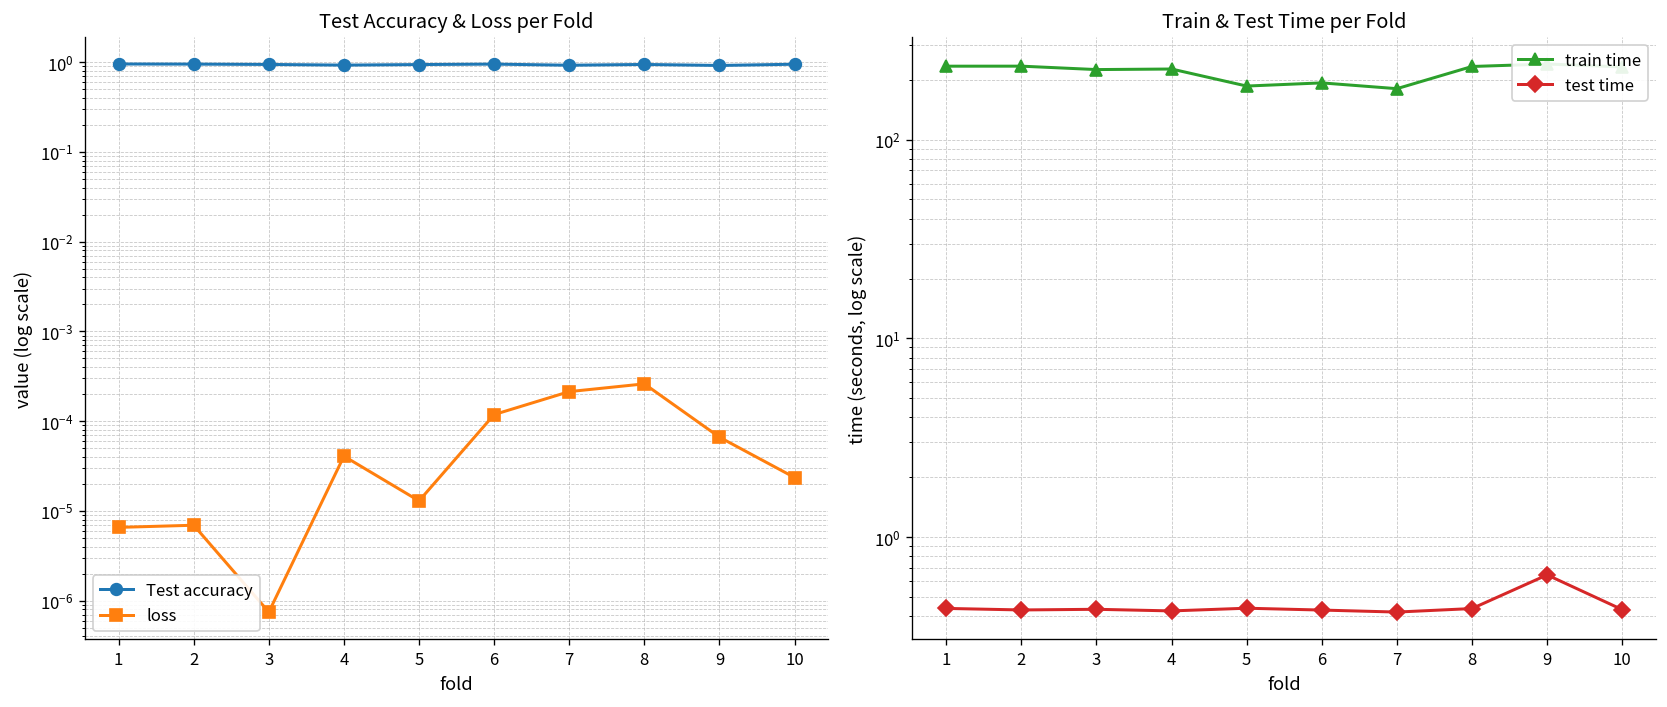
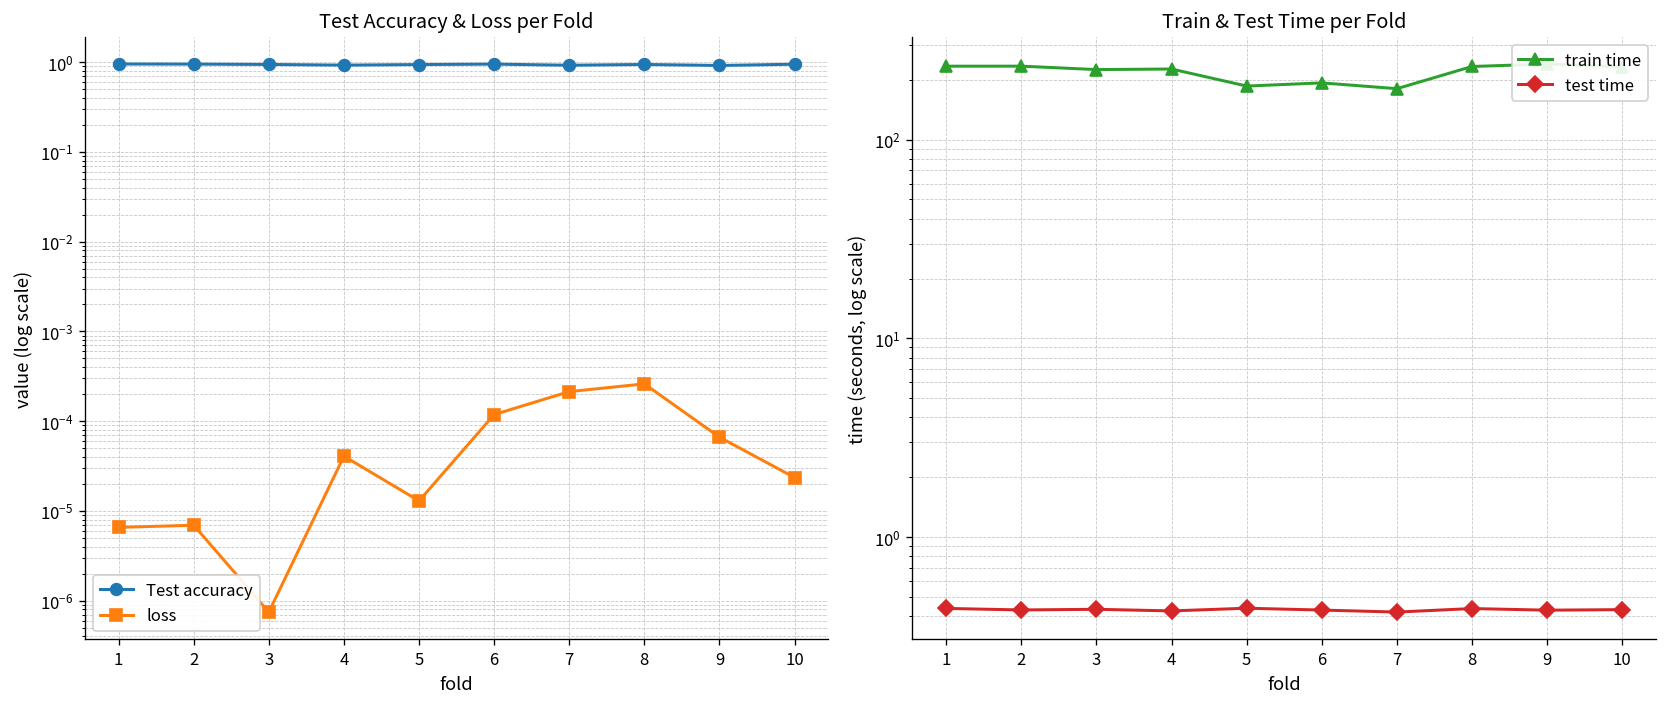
  {
    "Test Accuracy & Loss per Fold": {
      "Test accuracy": {
        "1": 1.0,
        "2": 1.0,
        "3": 0.9,
        "4": 0.9,
        "5": 0.9,
        "6": 1.0,
        "7": 0.9,
        "8": 0.9,
        "9": 0.9,
        "10": 0.9
      },
      "loss": {
        "1": 0.000007,
        "2": 0.000007,
        "3": 0.0000007,
        "4": 0.00004,
        "5": 0.000013,
        "6": 0.00012,
        "7": 0.00021,
        "8": 0.00026,
        "9": 0.00007,
        "10": 0.000024
      }
    },
    "Train & Test Time per Fold": {
      "train time": {
        "1": 230,
        "2": 230,
        "3": 230,
        "4": 230,
        "5": 190,
        "6": 190,
        "7": 180,
        "8": 230
      },
      "test time": {
        "1": 0.44,
        "2": 0.43,
        "3": 0.43,
        "4": 0.42,
        "5": 0.44,
        "6": 0.43,
        "7": 0.42,
        "8": 0.44,
-       "9": 0.64,
+       "9": 0.43,
        "10": 0.43
      }
    }
  }
